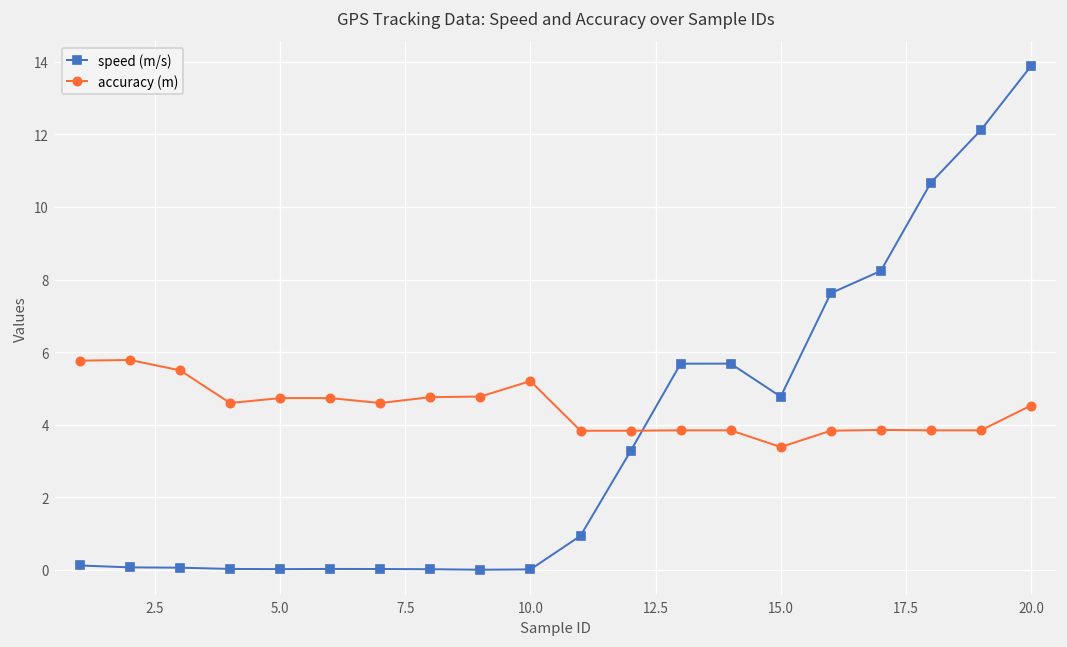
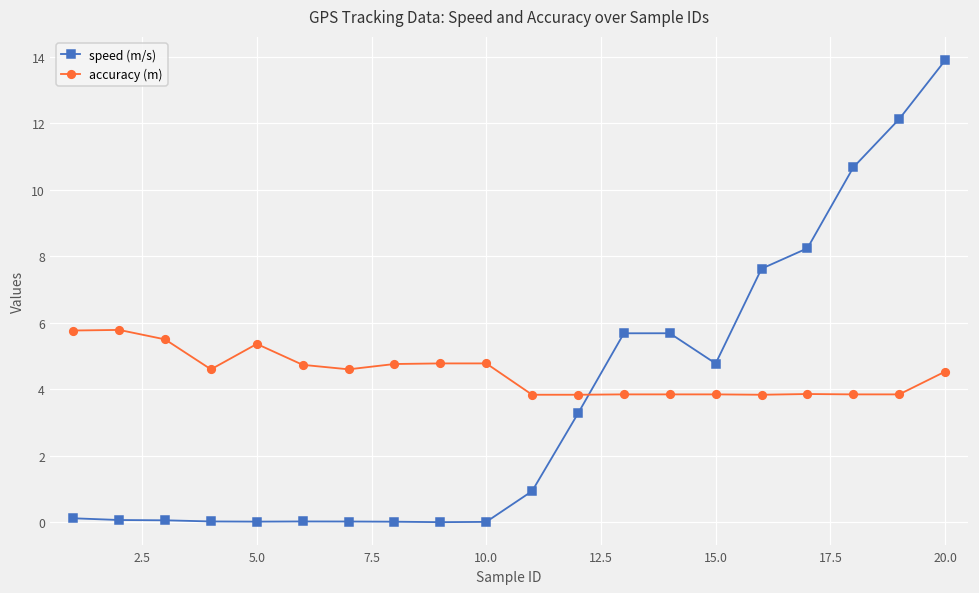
  {
    "speed (m/s)": {
      "5.0": 0.0,
      "10.0": 0.0,
      "15.0": 4.8,
      "20.0": 13.9
    },
    "accuracy (m)": {
-     "5.0": 4.7,
-     "10.0": 5.2,
-     "15.0": 3.4,
+     "5.0": 5.4,
+     "10.0": 4.8,
+     "15.0": 3.8,
      "20.0": 4.5
    }
  }
